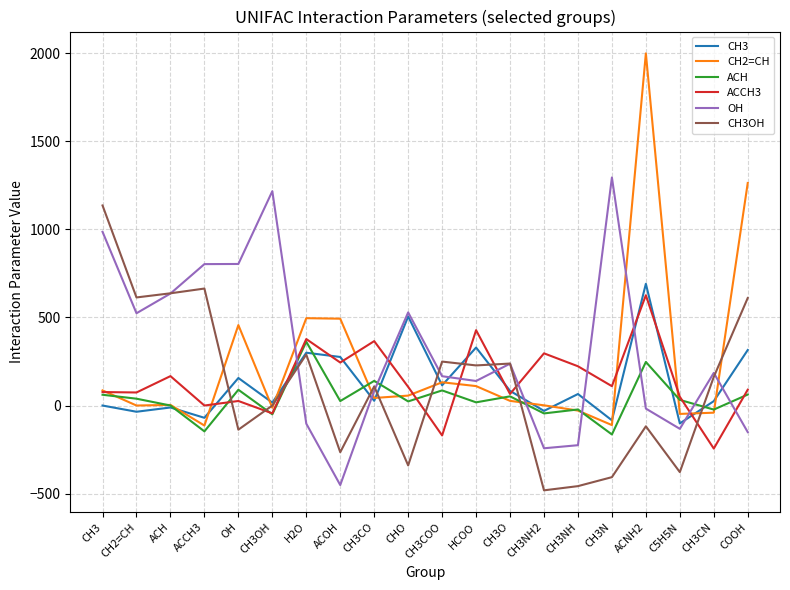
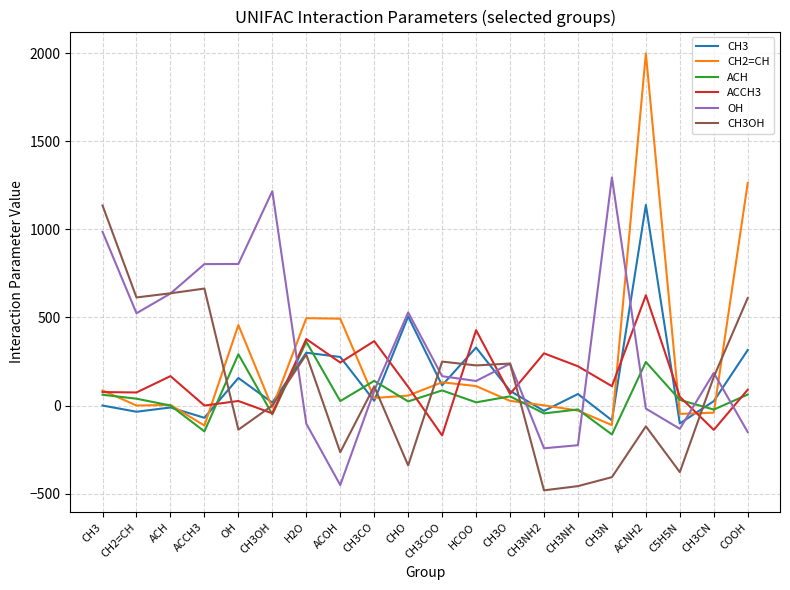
  {
    "CH3": {
      "CH3": 0,
      "CH2=CH": -40,
      "ACCH3": -70,
      "OH": 160,
      "CH3OH": 20,
      "ACOH": 280,
      "CH3CO": 30,
      "CHO": 510,
      "CH3COO": 110,
      "HCOO": 330,
      "CH3O": 80,
      "CH3NH": 70,
      "CH3N": -80,
-     "ACNH2": 690,
+     "ACNH2": 1140,
      "C5H5N": -100,
      "CH3CN": 20,
      "COOH": 320
    },
    "CH2=CH": {
      "CH2=CH": 0,
      "ACCH3": -110,
      "OH": 460,
      "H2O": 500,
      "ACOH": 490,
      "CH3CO": 40,
      "CHO": 60,
      "CH3COO": 130,
      "HCOO": 110,
      "CH3O": 30,
      "CH3NH2": 0,
      "CH3N": -110,
      "ACNH2": 2000,
      "C5H5N": -50,
      "CH3CN": -40,
      "COOH": 1260
    },
    "ACH": {
      "CH3": 60,
      "CH2=CH": 40,
      "ACCH3": -150,
-     "OH": 90,
+     "OH": 290,
      "H2O": 360,
      "ACOH": 30,
      "CH3CO": 140,
      "CHO": 20,
      "CH3COO": 90,
      "HCOO": 20,
      "CH3N": -160,
      "ACNH2": 250,
      "C5H5N": 30,
      "CH3CN": -20,
      "COOH": 60
    },
    "ACCH3": {
      "CH2=CH": 70,
      "ACH": 170,
      "ACCH3": 0,
      "OH": 30,
      "H2O": 380,
      "ACOH": 240,
      "CH3CO": 370,
      "CHO": 110,
      "CH3COO": -170,
      "HCOO": 430,
      "CH3NH2": 300,
      "CH3NH": 220,
      "CH3N": 110,
      "ACNH2": 630,
      "C5H5N": 50,
-     "CH3CN": -240,
+     "CH3CN": -140,
      "COOH": 90
    },
    "OH": {
      "CH3": 990,
      "CH2=CH": 520,
      "ACCH3": 800,
      "OH": 800,
      "CH3OH": 1220,
      "H2O": -100,
      "ACOH": -450,
      "CH3CO": 80,
      "CHO": 530,
      "CH3COO": 170,
      "HCOO": 140,
      "CH3NH2": -240,
      "CH3NH": -230,
      "CH3N": 1300,
      "ACNH2": -20,
      "C5H5N": -130,
      "CH3CN": 190,
      "COOH": -150
    },
    "CH3OH": {
      "CH3": 1140,
      "CH2=CH": 610,
      "ACCH3": 660,
      "OH": -140,
      "ACOH": -270,
      "CH3CO": 110,
      "CHO": -340,
      "CH3COO": 250,
      "HCOO": 230,
      "CH3NH2": -480,
      "CH3NH": -460,
      "CH3N": -410,
      "ACNH2": -120,
      "C5H5N": -380,
      "CH3CN": 160,
      "COOH": 610
    }
  }
